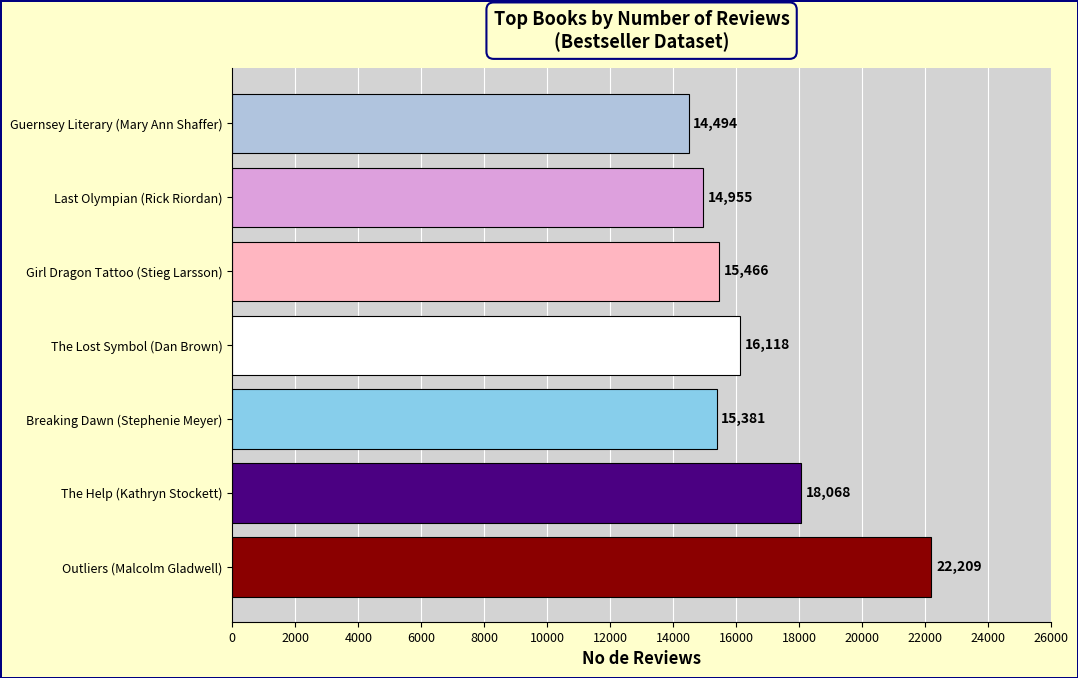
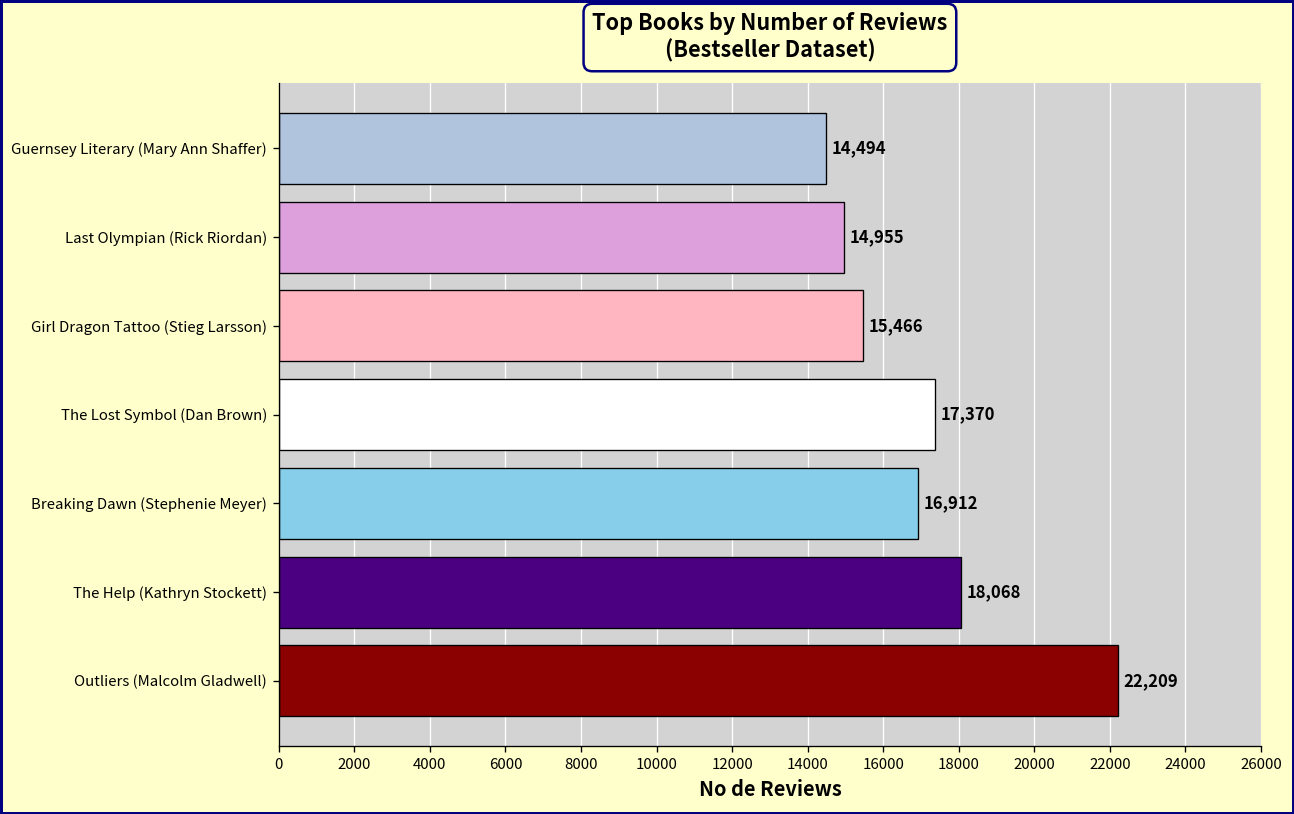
  {
    "Guernsey Literary (Mary Ann Shaffer)": "14,494",
    "Last Olympian (Rick Riordan)": "14,955",
    "Girl Dragon Tattoo (Stieg Larsson)": "15,466",
-   "The Lost Symbol (Dan Brown)": "16,118",
-   "Breaking Dawn (Stephenie Meyer)": "15,381",
+   "The Lost Symbol (Dan Brown)": "17,370",
+   "Breaking Dawn (Stephenie Meyer)": "16,912",
    "The Help (Kathryn Stockett)": "18,068",
    "Outliers (Malcolm Gladwell)": "22,209"
  }
